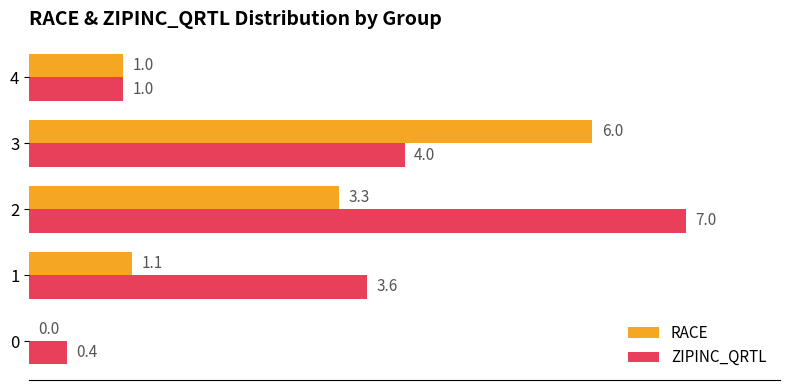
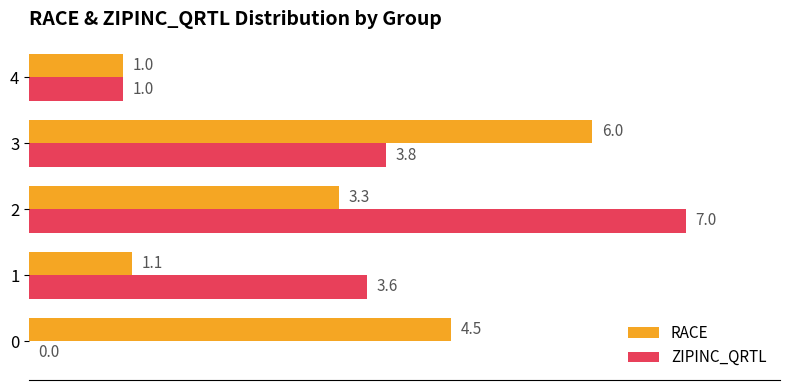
  {
    "RACE": {
      "4": 1.0,
      "3": 6.0,
      "2": 3.3,
      "1": 1.1,
-     "0": 0.0
+     "0": 4.5
    },
    "ZIPINC_QRTL": {
      "4": 1.0,
-     "3": 4.0,
+     "3": 3.8,
      "2": 7.0,
      "1": 3.6,
-     "0": 0.4
+     "0": 0.0
    }
  }
